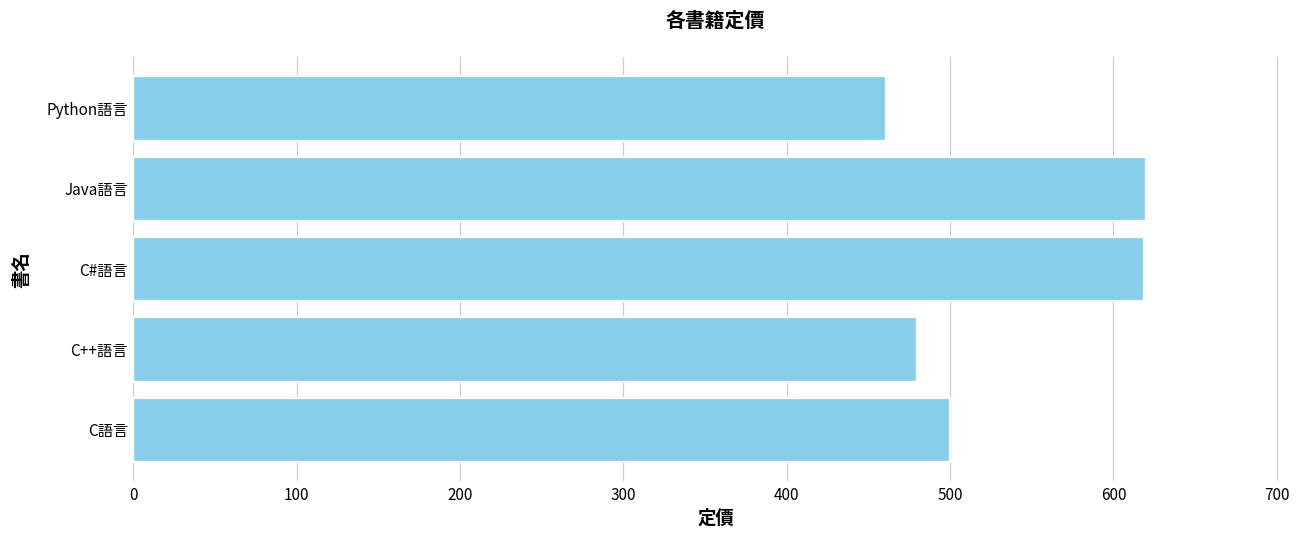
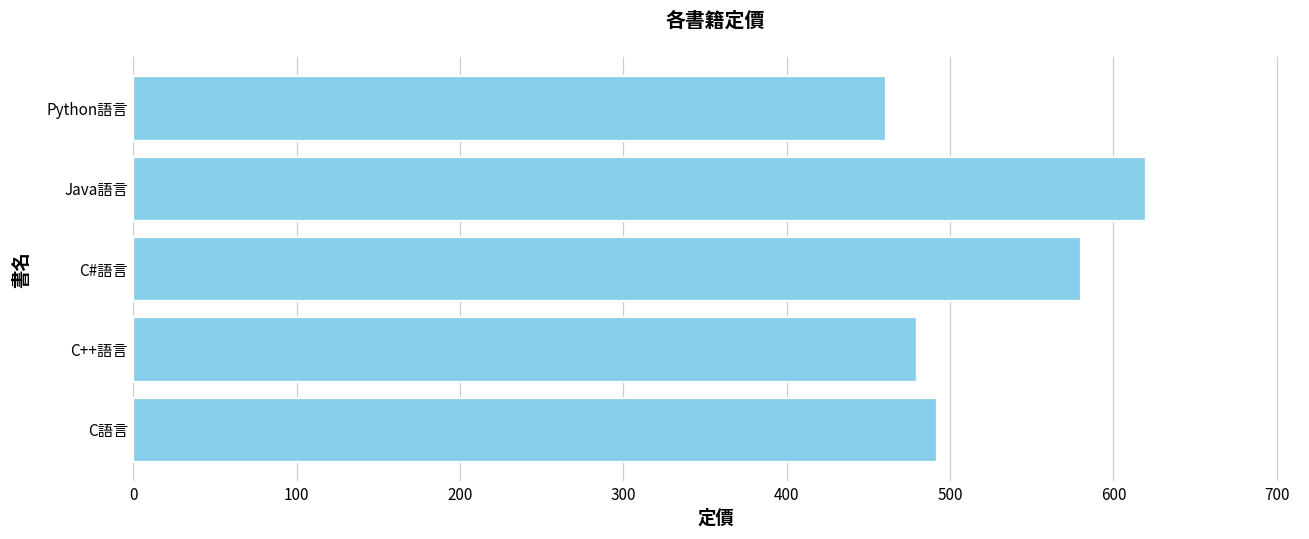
  {
    "Python語言": 461,
    "Java語言": 620,
-   "C#語言": 619,
+   "C#語言": 580,
    "C++語言": 480,
-   "C語言": 500
+   "C語言": 492
  }
